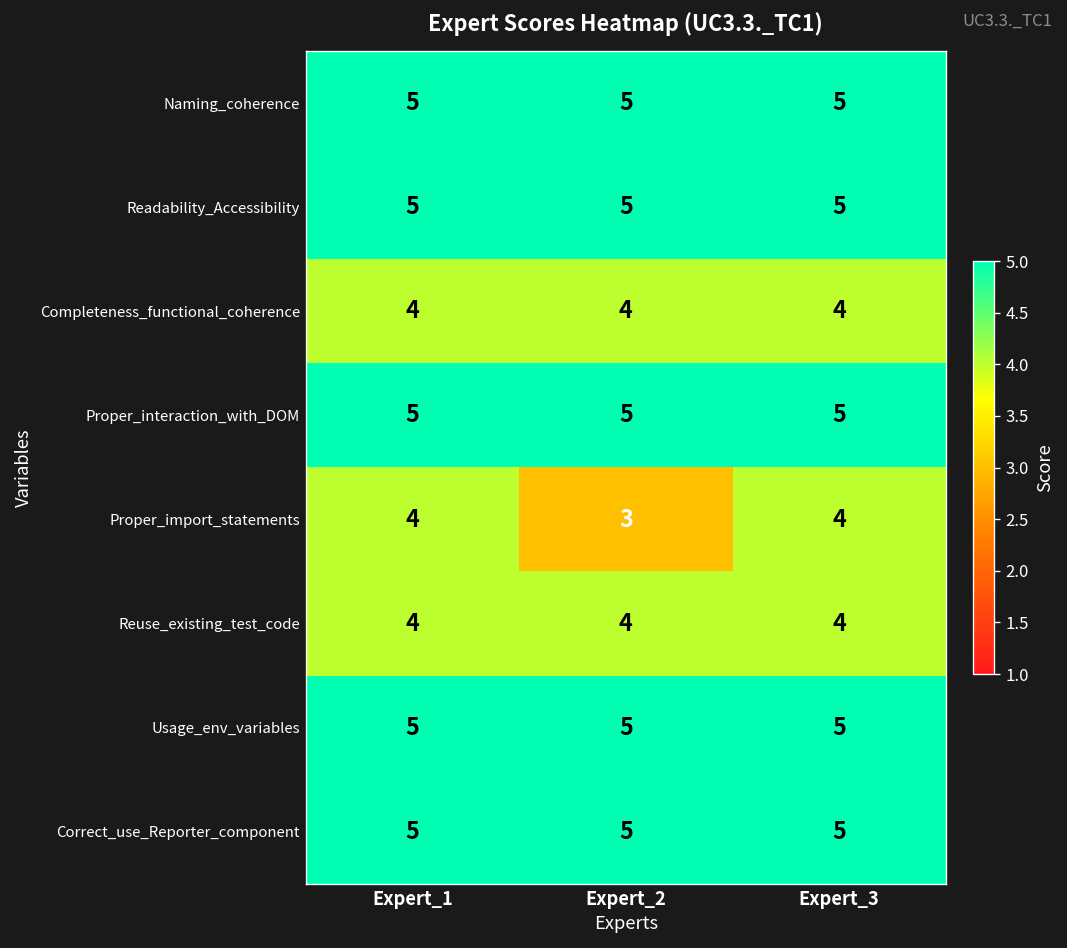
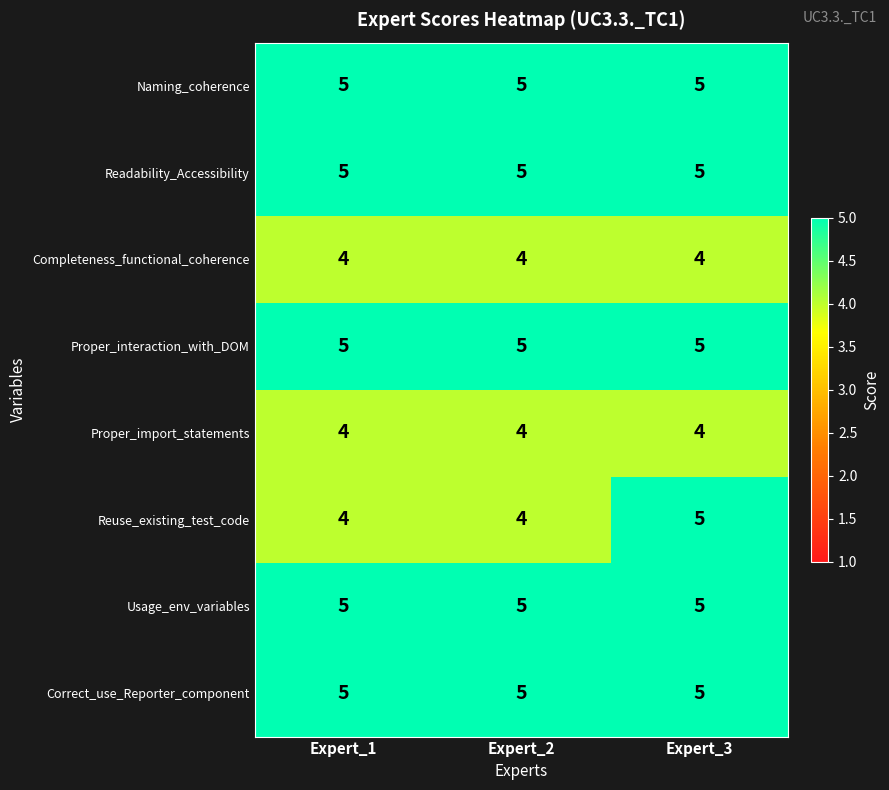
  {
    "Naming_coherence": {
      "Expert_1": 5,
      "Expert_2": 5,
      "Expert_3": 5
    },
    "Readability_Accessibility": {
      "Expert_1": 5,
      "Expert_2": 5,
      "Expert_3": 5
    },
    "Completeness_functional_coherence": {
      "Expert_1": 4,
      "Expert_2": 4,
      "Expert_3": 4
    },
    "Proper_interaction_with_DOM": {
      "Expert_1": 5,
      "Expert_2": 5,
      "Expert_3": 5
    },
    "Proper_import_statements": {
      "Expert_1": 4,
-     "Expert_2": 3,
+     "Expert_2": 4,
      "Expert_3": 4
    },
    "Reuse_existing_test_code": {
      "Expert_1": 4,
      "Expert_2": 4,
-     "Expert_3": 4
+     "Expert_3": 5
    },
    "Usage_env_variables": {
      "Expert_1": 5,
      "Expert_2": 5,
      "Expert_3": 5
    },
    "Correct_use_Reporter_component": {
      "Expert_1": 5,
      "Expert_2": 5,
      "Expert_3": 5
    }
  }
